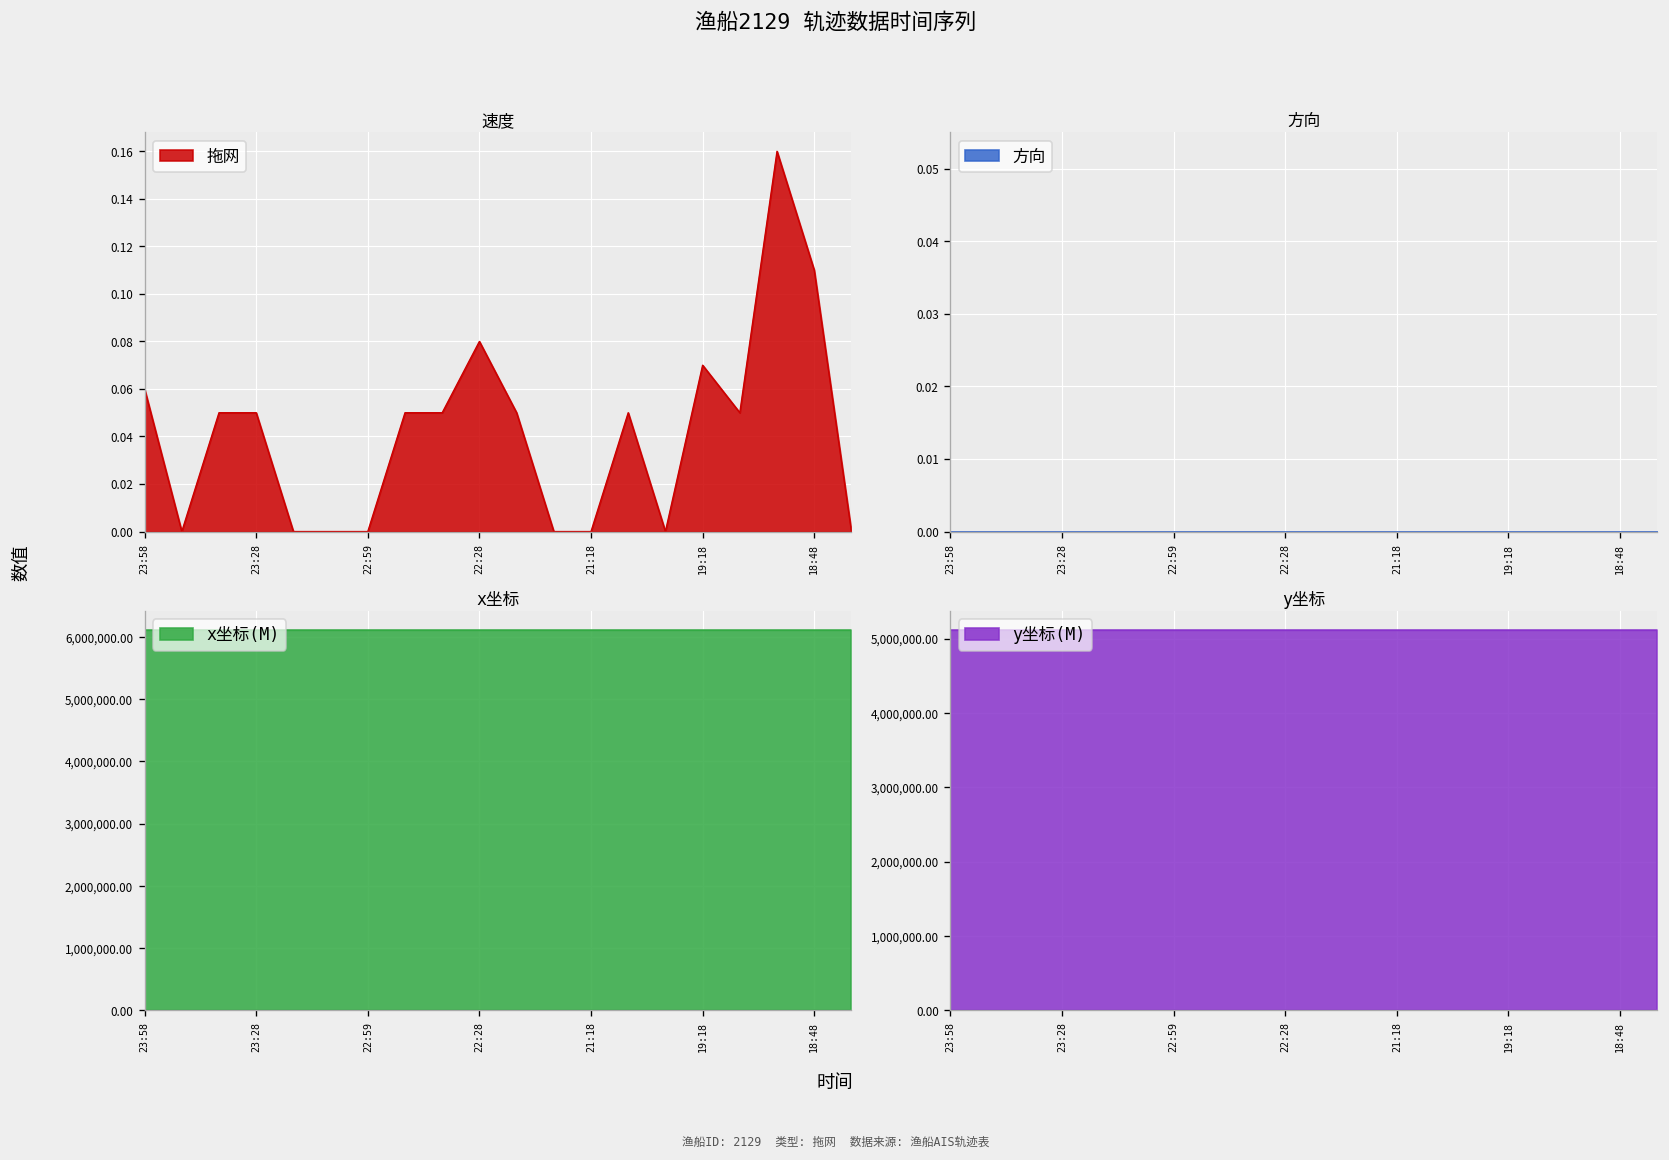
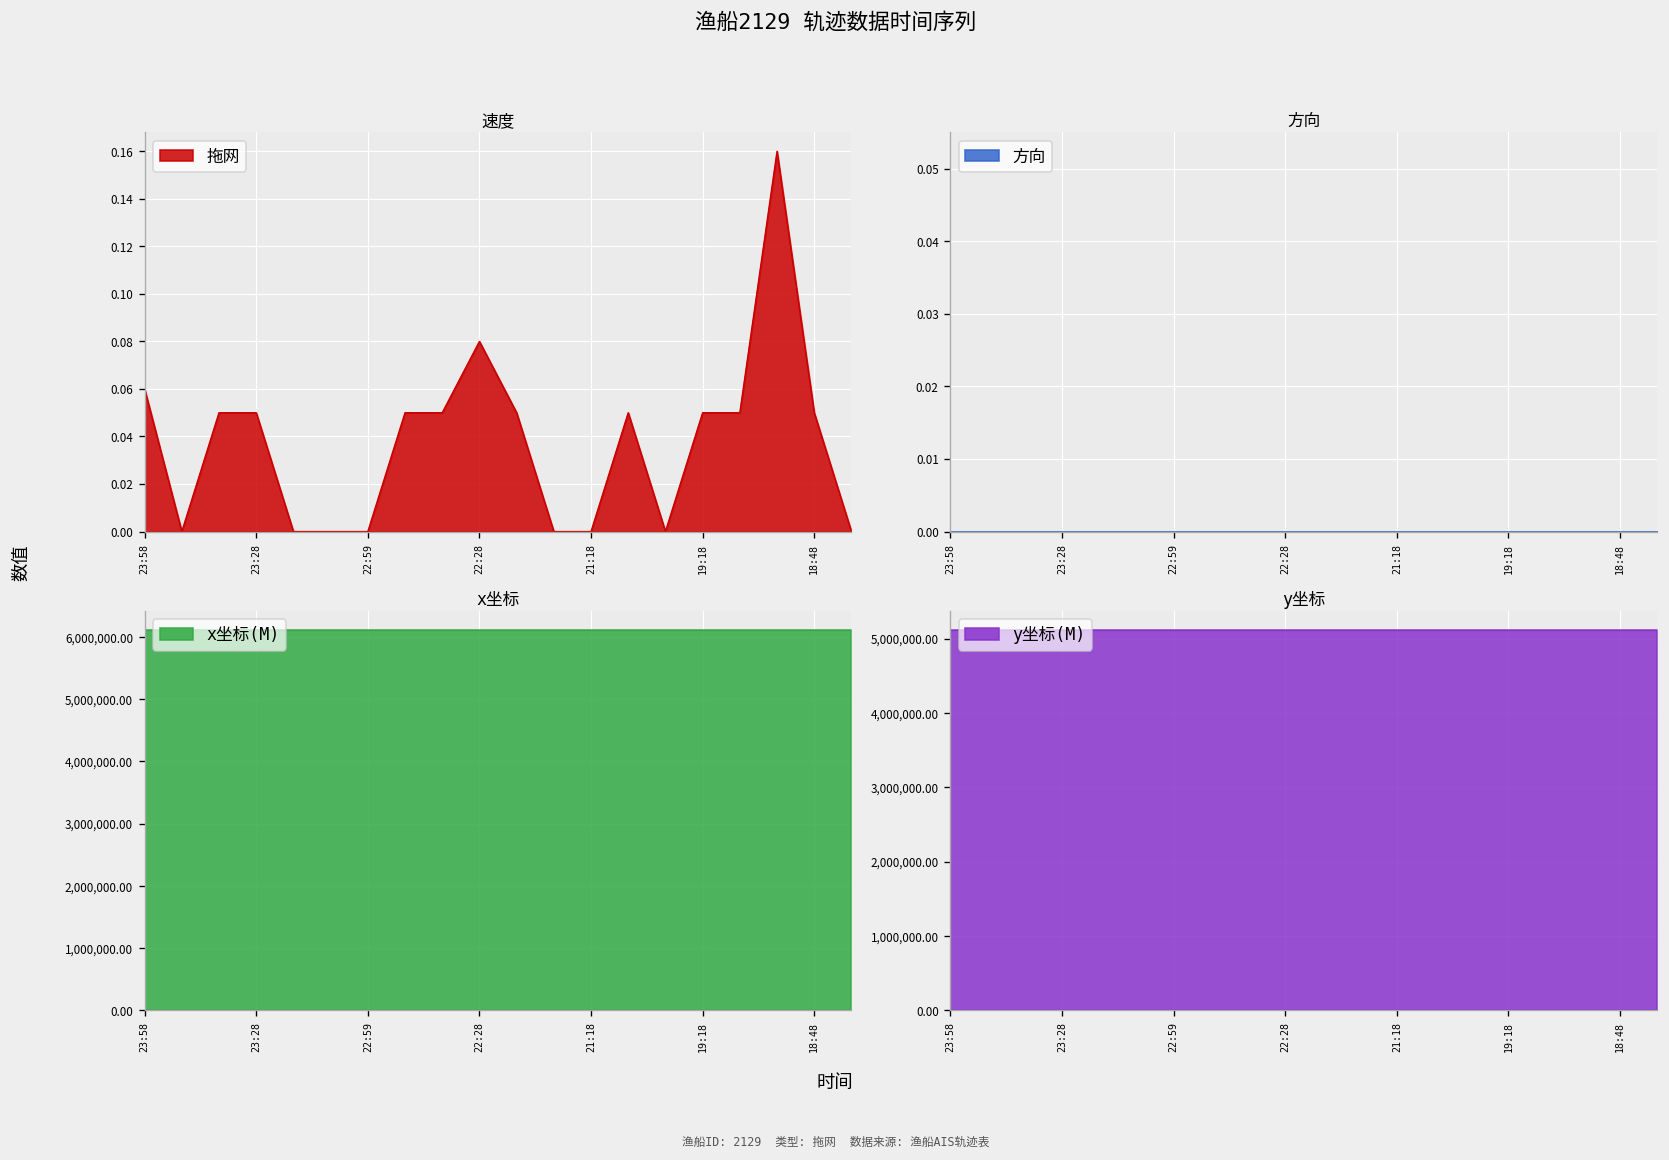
  {
    "速度": {
      "23:58": "0.06",
      "23:28": "0.05",
      "22:59": "0.00",
      "22:28": "0.08",
      "21:18": "0.00",
-     "19:18": "0.07",
-     "18:48": "0.11"
+     "19:18": "0.05",
+     "18:48": "0.05"
    },
    "方向": {
      "23:58": "0.000",
      "23:28": "0.000",
      "22:59": "0.000",
      "22:28": "0.000",
      "21:18": "0.000",
      "19:18": "0.000",
      "18:48": "0.000"
    },
    "x坐标": {
      "23:58": "6,100,000",
      "22:59": "6,100,000",
      "22:28": "6,100,000",
      "21:18": "6,100,000",
      "19:18": "6,100,000",
      "18:48": "6,100,000"
    },
    "y坐标": {
      "23:58": "5,100,000",
      "22:59": "5,100,000",
      "22:28": "5,100,000",
      "21:18": "5,100,000",
      "19:18": "5,100,000",
      "18:48": "5,100,000"
    }
  }
